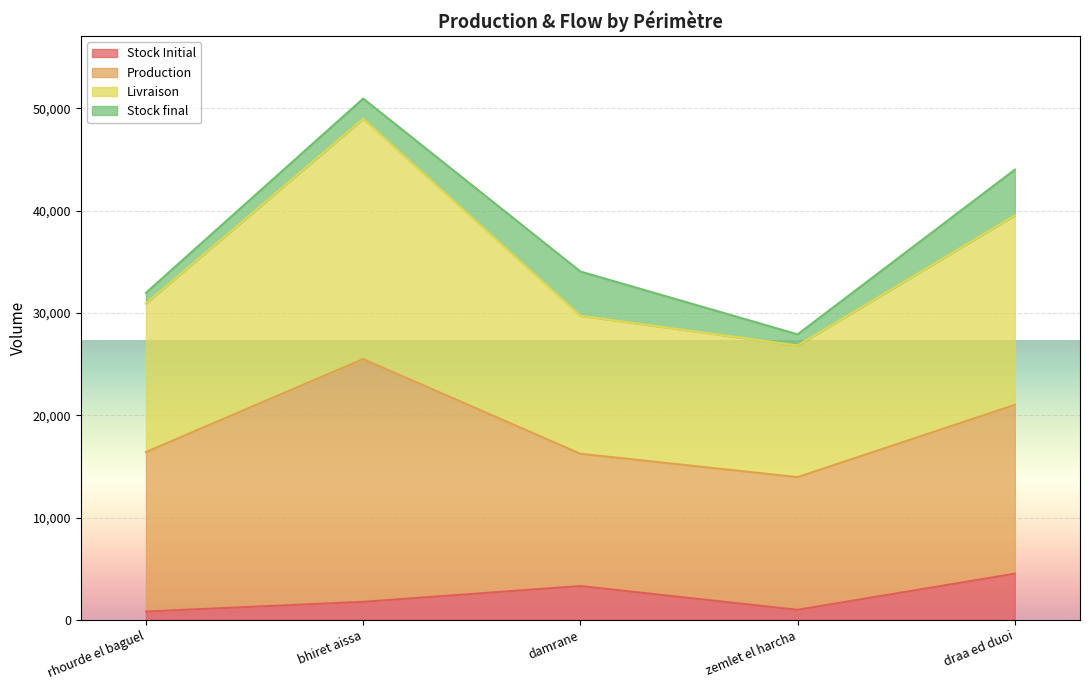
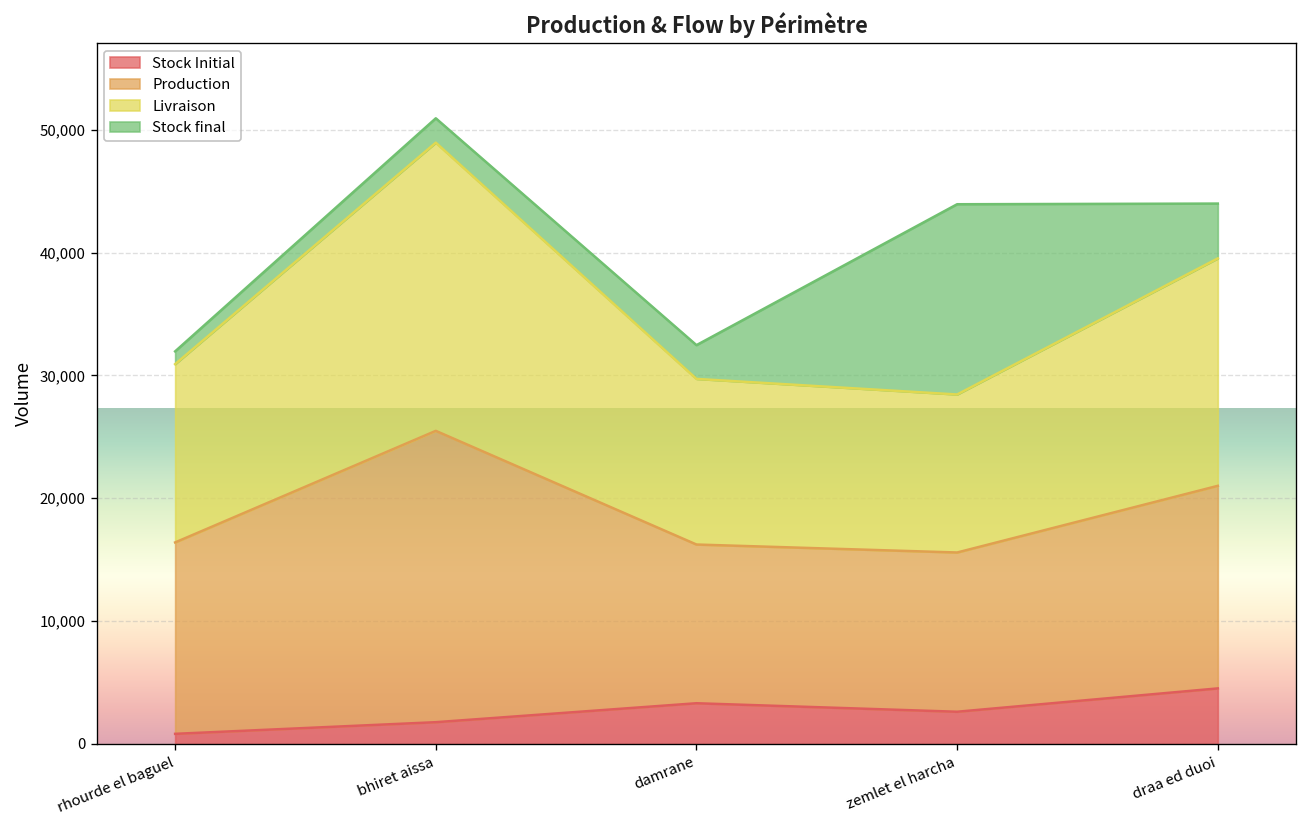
  {
    "Stock Initial": {
      "rhourde el baguel": "800",
      "bhiret aissa": "1,800",
      "damrane": "3,300",
-     "zemlet el harcha": "1,000",
+     "zemlet el harcha": "2,600",
      "draa ed duoi": "4,500"
    },
    "Stock final": {
      "rhourde el baguel": "1,000",
      "bhiret aissa": "2,000",
-     "damrane": "4,300",
-     "zemlet el harcha": "1,100",
+     "damrane": "2,700",
+     "zemlet el harcha": "15,500",
      "draa ed duoi": "4,500"
    }
  }
